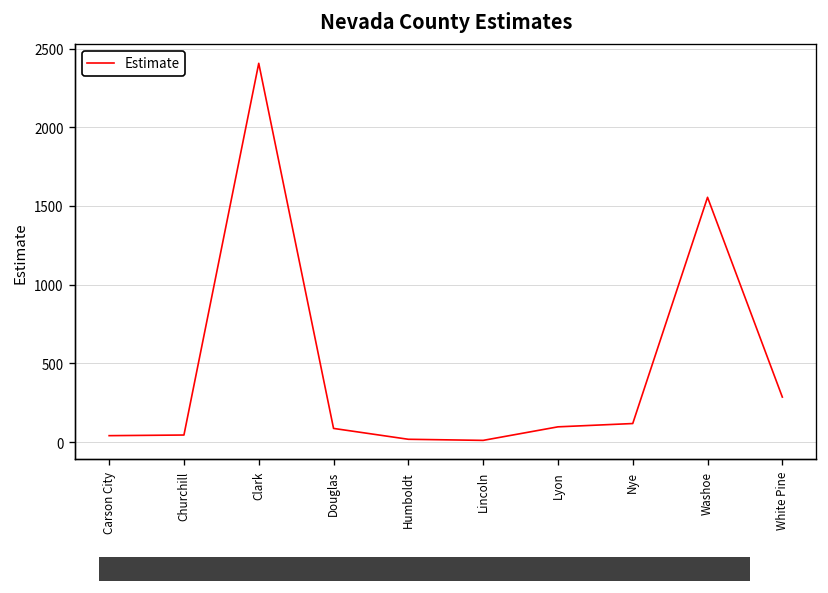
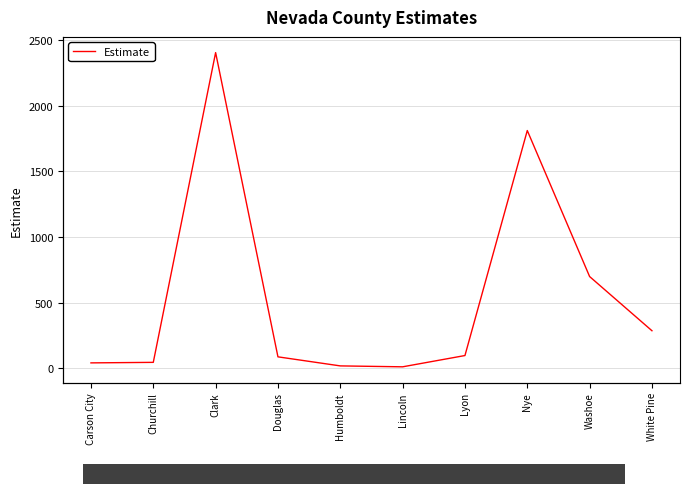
  {
    "Carson City": 40,
    "Churchill": 50,
    "Clark": 2410,
    "Douglas": 90,
    "Humboldt": 20,
    "Lincoln": 10,
    "Lyon": 100,
-   "Nye": 120,
-   "Washoe": 1560,
+   "Nye": 1810,
+   "Washoe": 700,
    "White Pine": 290
  }
